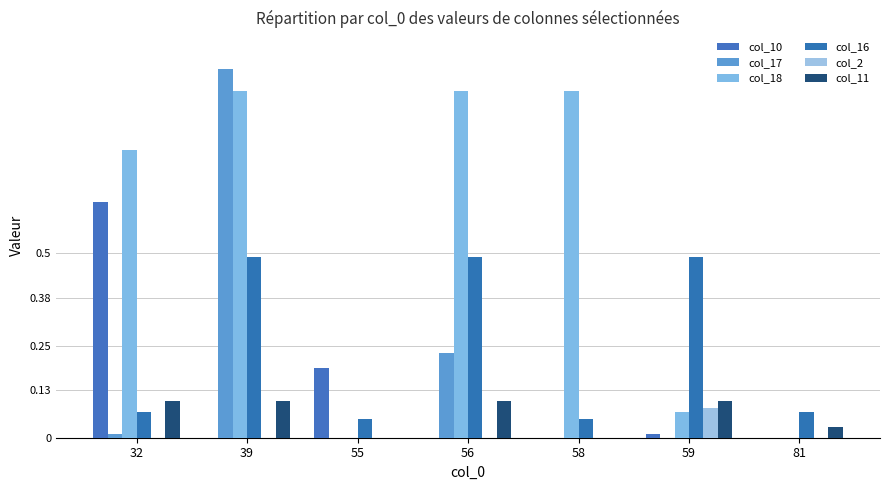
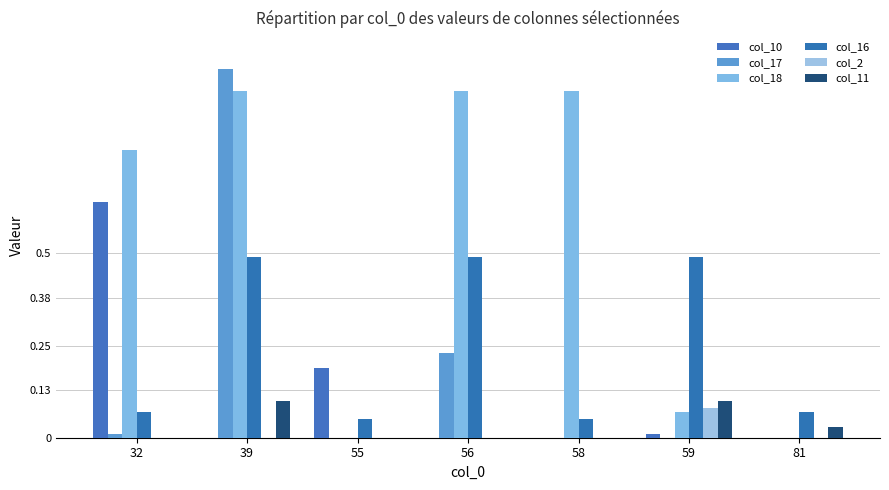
  {
    "col_11": {
-     "32": 0.1,
+     "32": 0.0,
      "39": 0.1,
      "55": 0.0,
-     "56": 0.1,
+     "56": 0.0,
      "58": 0.0,
      "59": 0.1,
      "81": 0.03
    }
  }
